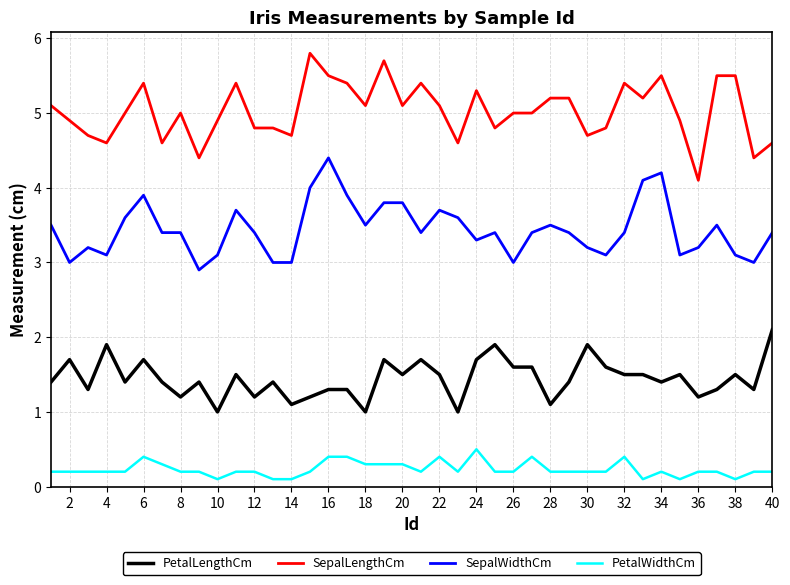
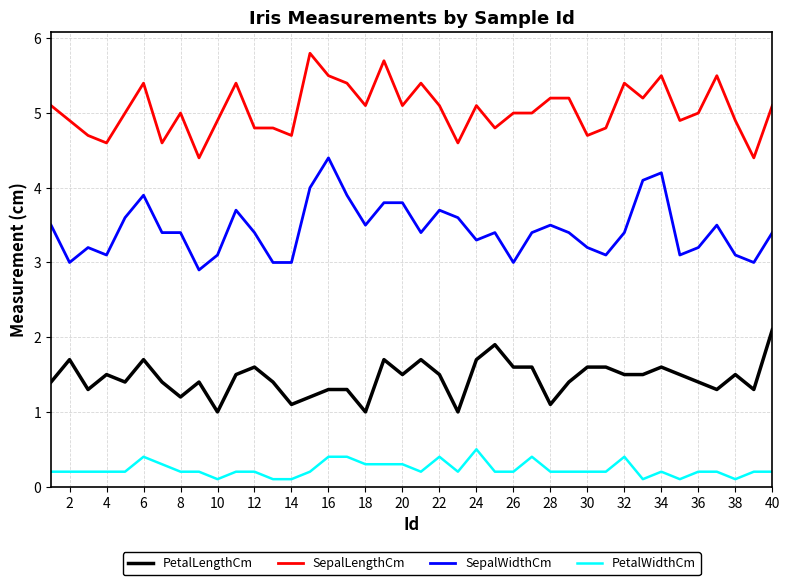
  {
    "PetalLengthCm": {
      "2": 1.7,
-     "4": 1.9,
+     "4": 1.5,
      "6": 1.7,
      "8": 1.2,
      "10": 1.0,
-     "12": 1.2,
+     "12": 1.6,
      "14": 1.1,
      "16": 1.3,
      "18": 1.0,
      "20": 1.5,
      "22": 1.5,
      "24": 1.7,
      "26": 1.6,
      "28": 1.1,
-     "30": 1.9,
+     "30": 1.6,
      "32": 1.5,
-     "34": 1.4,
-     "36": 1.2,
+     "34": 1.6,
+     "36": 1.4,
      "38": 1.5,
      "40": 2.1
    },
    "SepalLengthCm": {
      "2": 4.9,
      "4": 4.6,
      "6": 5.4,
      "8": 5.0,
      "10": 4.9,
      "12": 4.8,
      "14": 4.7,
      "16": 5.5,
      "18": 5.1,
      "20": 5.1,
      "22": 5.1,
-     "24": 5.3,
+     "24": 5.1,
      "26": 5.0,
      "28": 5.2,
      "30": 4.7,
      "32": 5.4,
      "34": 5.5,
-     "36": 4.1,
-     "38": 5.5,
-     "40": 4.6
+     "36": 5.0,
+     "38": 4.9,
+     "40": 5.1
    },
    "SepalWidthCm": {
      "2": 3.0,
      "4": 3.1,
      "6": 3.9,
      "8": 3.4,
      "10": 3.1,
      "12": 3.4,
      "14": 3.0,
      "16": 4.4,
      "18": 3.5,
      "20": 3.8,
      "22": 3.7,
      "24": 3.3,
      "26": 3.0,
      "28": 3.5,
      "30": 3.2,
      "32": 3.4,
      "34": 4.2,
      "36": 3.2,
      "38": 3.1,
      "40": 3.4
    },
    "PetalWidthCm": {
      "2": 0.2,
      "4": 0.2,
      "6": 0.4,
      "8": 0.2,
      "10": 0.1,
      "12": 0.2,
      "14": 0.1,
      "16": 0.4,
      "18": 0.3,
      "20": 0.3,
      "22": 0.4,
      "24": 0.5,
      "26": 0.2,
      "28": 0.2,
      "30": 0.2,
      "32": 0.4,
      "34": 0.2,
      "36": 0.2,
      "38": 0.1,
      "40": 0.2
    }
  }
